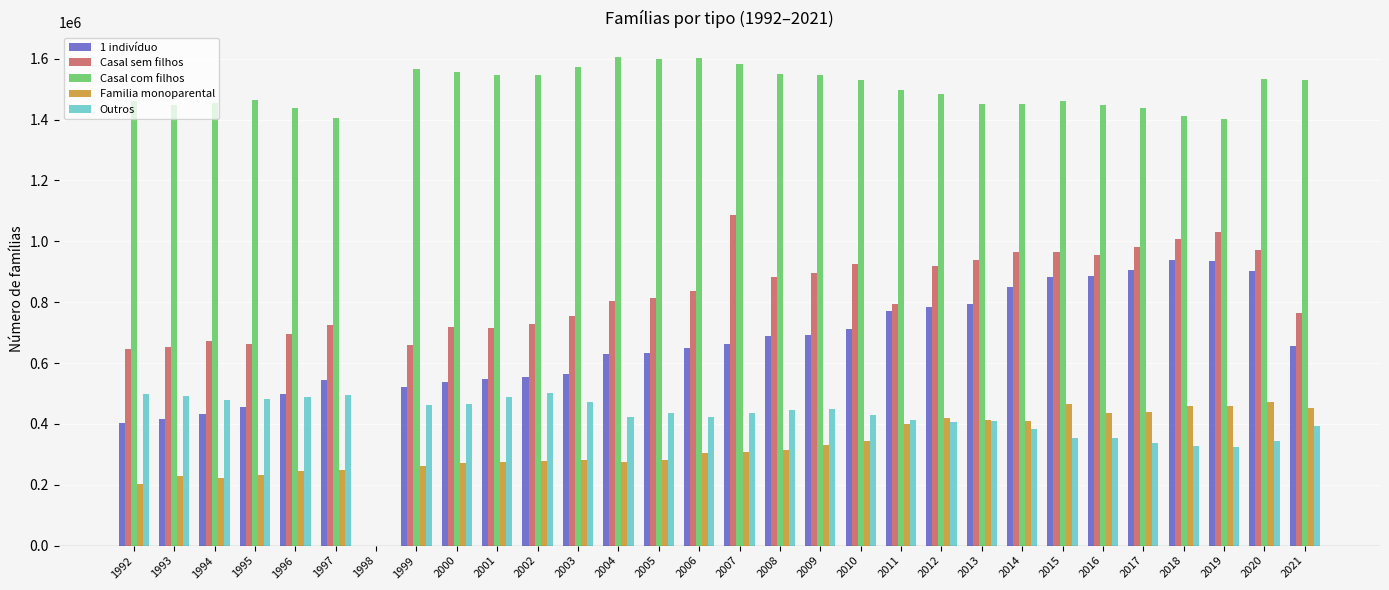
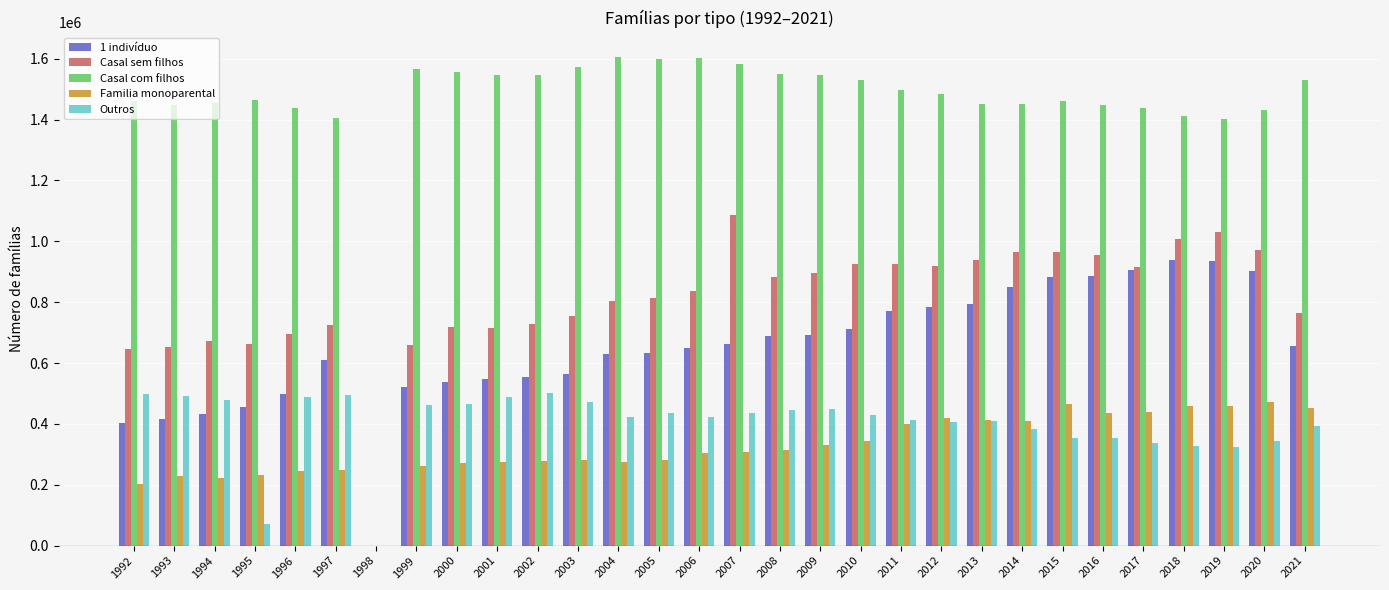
  {
    "1 indivíduo": {
      "1992": 400000,
      "1993": 420000,
      "1994": 430000,
      "1995": 460000,
      "1996": 500000,
-     "1997": 540000,
+     "1997": 610000,
      "1998": 0,
      "1999": 520000,
      "2000": 540000,
      "2001": 550000,
      "2002": 550000,
      "2003": 560000,
      "2004": 630000,
      "2005": 630000,
      "2006": 650000,
      "2007": 660000,
      "2008": 690000,
      "2009": 690000,
      "2010": 710000,
      "2011": 770000,
      "2012": 780000,
      "2013": 790000,
      "2014": 850000,
      "2015": 880000,
      "2016": 890000,
      "2017": 910000,
      "2018": 940000,
      "2019": 930000,
      "2020": 900000,
      "2021": 650000
    },
    "Casal sem filhos": {
      "1992": 650000,
      "1993": 650000,
      "1994": 670000,
      "1995": 660000,
      "1996": 690000,
      "1997": 730000,
      "1998": 0,
      "1999": 660000,
      "2000": 720000,
      "2001": 720000,
      "2002": 730000,
      "2003": 760000,
      "2004": 800000,
      "2005": 810000,
      "2006": 840000,
      "2007": 1090000,
      "2008": 880000,
      "2009": 890000,
      "2010": 930000,
-     "2011": 790000,
+     "2011": 920000,
      "2012": 920000,
      "2013": 940000,
      "2014": 970000,
      "2015": 960000,
      "2016": 960000,
-     "2017": 980000,
+     "2017": 910000,
      "2018": 1010000,
      "2019": 1030000,
      "2020": 970000,
      "2021": 770000
    },
    "Casal com filhos": {
      "1995": 1460000,
      "1996": 1440000,
      "1997": 1400000,
      "1998": 0,
      "1999": 1570000,
      "2000": 1550000,
      "2001": 1550000,
      "2002": 1550000,
      "2003": 1570000,
      "2004": 1610000,
      "2005": 1600000,
      "2006": 1600000,
      "2007": 1580000,
      "2008": 1550000,
      "2009": 1540000,
      "2010": 1530000,
      "2011": 1500000,
      "2012": 1480000,
      "2013": 1450000,
      "2014": 1450000,
      "2015": 1460000,
      "2016": 1450000,
      "2017": 1440000,
      "2018": 1410000,
      "2019": 1400000,
-     "2020": 1530000,
+     "2020": 1430000,
      "2021": 1530000
    },
    "Familia monoparental": {
      "1992": 200000,
      "1993": 230000,
      "1994": 220000,
      "1995": 230000,
      "1996": 240000,
      "1997": 250000,
      "1998": 0,
      "1999": 260000,
      "2000": 270000,
      "2001": 270000,
      "2002": 280000,
      "2003": 280000,
      "2004": 280000,
      "2005": 280000,
      "2006": 310000,
      "2007": 310000,
      "2008": 310000,
      "2009": 330000,
      "2010": 340000,
      "2011": 400000,
      "2012": 420000,
      "2013": 410000,
      "2014": 410000,
      "2015": 470000,
      "2016": 440000,
      "2017": 440000,
      "2018": 460000,
      "2019": 460000,
      "2020": 470000,
      "2021": 450000
    },
    "Outros": {
      "1992": 500000,
      "1993": 490000,
      "1994": 480000,
-     "1995": 480000,
+     "1995": 70000,
      "1996": 490000,
      "1997": 490000,
      "1998": 0,
      "1999": 460000,
      "2000": 460000,
      "2001": 490000,
      "2002": 500000,
      "2003": 470000,
      "2004": 420000,
      "2005": 440000,
      "2006": 420000,
      "2007": 430000,
      "2008": 450000,
      "2009": 450000,
      "2010": 430000,
      "2011": 410000,
      "2012": 410000,
      "2013": 410000,
      "2014": 380000,
      "2015": 350000,
      "2016": 350000,
      "2017": 340000,
      "2018": 330000,
      "2019": 320000,
      "2020": 340000,
      "2021": 390000
    }
  }
